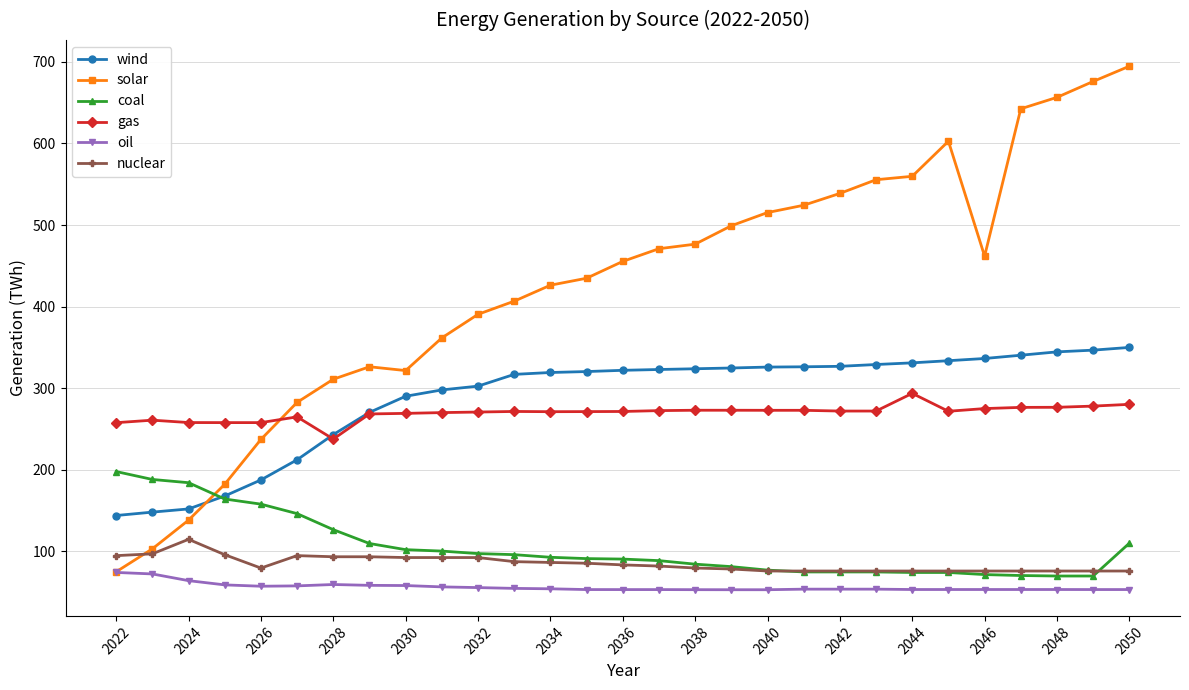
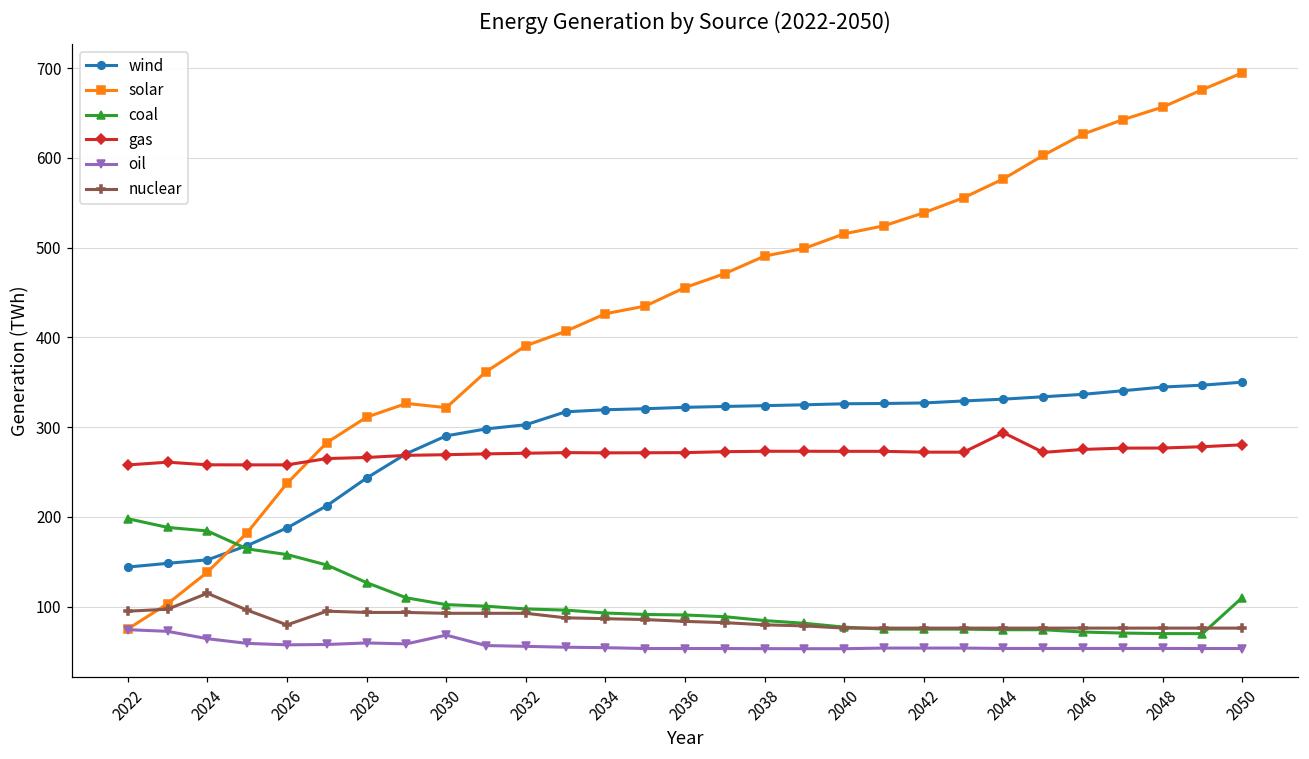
  {
    "wind": {
      "2022": 140,
      "2024": 150,
      "2026": 190,
      "2028": 240,
      "2030": 290,
      "2032": 300,
      "2034": 320,
      "2036": 320,
      "2038": 320,
      "2040": 330,
      "2042": 330,
      "2044": 330,
      "2046": 340,
      "2048": 340,
      "2050": 350
    },
    "solar": {
      "2024": 140,
      "2026": 240,
      "2028": 310,
      "2030": 320,
      "2032": 390,
      "2034": 430,
      "2036": 460,
-     "2038": 480,
+     "2038": 490,
      "2040": 520,
      "2042": 540,
-     "2044": 560,
-     "2046": 460,
+     "2044": 580,
+     "2046": 630,
      "2048": 660,
      "2050": 690
    },
    "coal": {
      "2022": 200,
      "2024": 180,
      "2026": 160,
      "2028": 130,
      "2030": 100,
      "2032": 100,
      "2034": 90,
      "2036": 90,
      "2038": 80,
      "2046": 70,
      "2048": 70,
      "2050": 110
    },
    "gas": {
      "2022": 260,
      "2024": 260,
      "2026": 260,
-     "2028": 240,
+     "2028": 270,
      "2030": 270,
      "2032": 270,
      "2034": 270,
      "2036": 270,
      "2038": 270,
      "2040": 270,
      "2042": 270,
      "2044": 290,
      "2046": 280,
      "2048": 280,
      "2050": 280
    },
    "oil": {
      "2024": 60,
      "2026": 60,
      "2028": 60,
-     "2030": 60,
+     "2030": 70,
      "2032": 60,
      "2034": 50,
      "2036": 50,
      "2038": 50,
      "2040": 50,
      "2042": 50,
      "2044": 50,
      "2046": 50,
      "2048": 50,
      "2050": 50
    },
    "nuclear": {
      "2022": 90,
      "2024": 110,
      "2026": 80,
      "2028": 90,
      "2030": 90,
      "2032": 90,
      "2034": 90,
      "2036": 80,
      "2038": 80,
      "2046": 80,
      "2048": 80,
      "2050": 80
    }
  }
